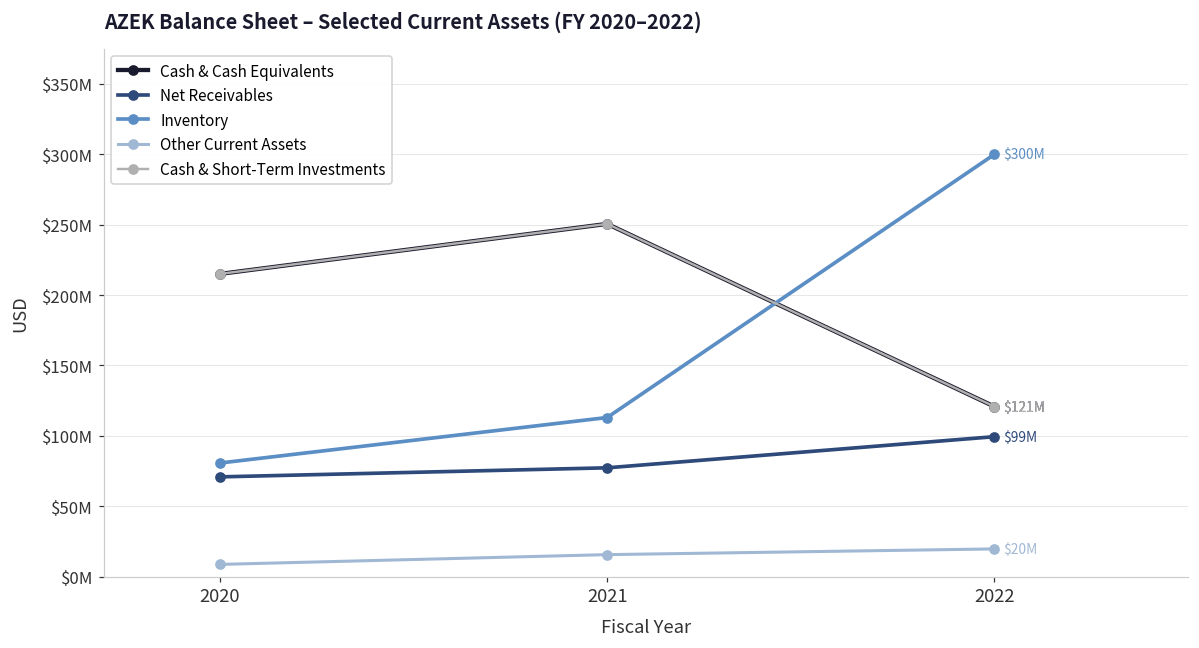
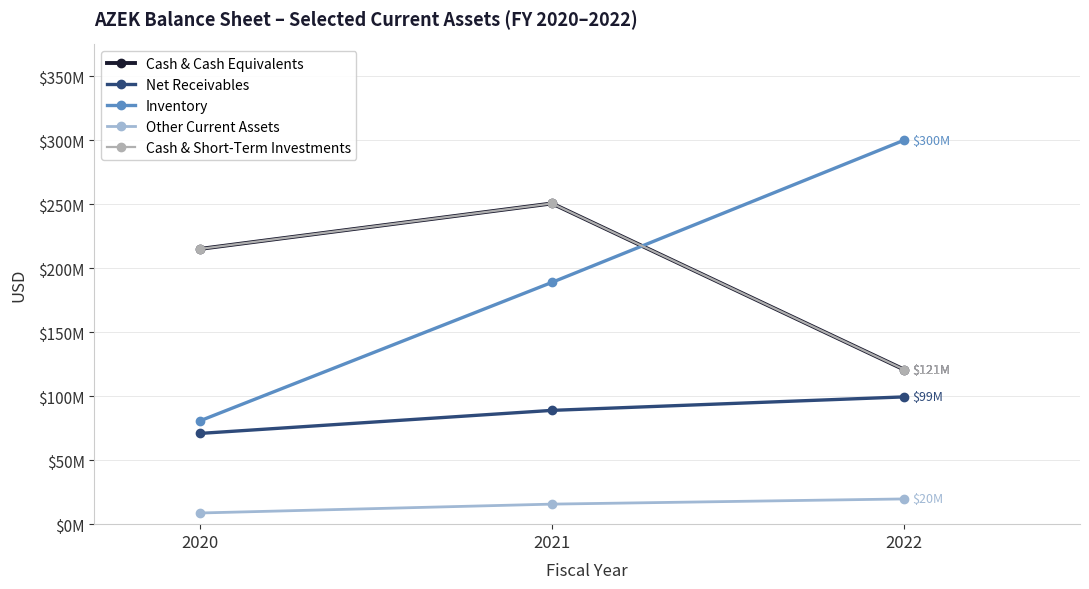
  {
    "Net Receivables": {
      "2020": "$71000000",
-     "2021": "$77000000"
+     "2021": "$89000000"
    },
    "Inventory": {
      "2020": "$81000000",
-     "2021": "$113000000"
+     "2021": "$189000000"
    }
  }
